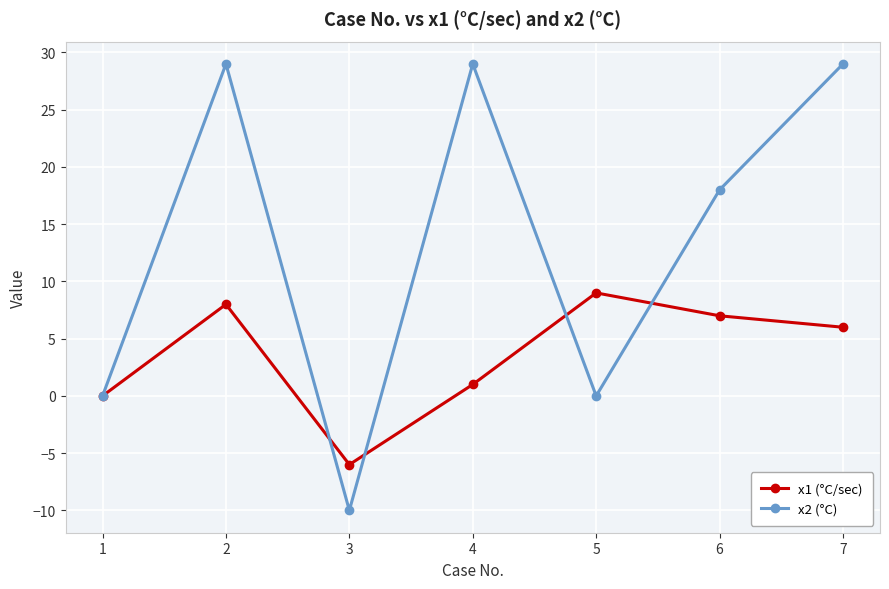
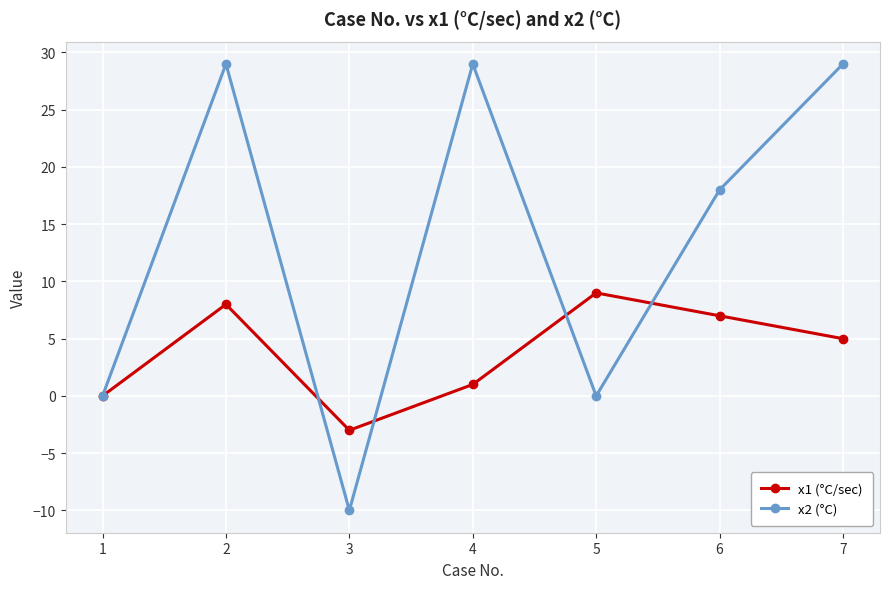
  {
    "x1 (°C/sec)": {
      "2": 8,
-     "3": -6,
+     "3": -3,
      "4": 1,
      "5": 9,
      "6": 7,
-     "7": 6
+     "7": 5
    },
    "x2 (°C)": {
      "2": 29,
      "3": -10,
      "4": 29,
      "5": 0,
      "6": 18,
      "7": 29
    }
  }
